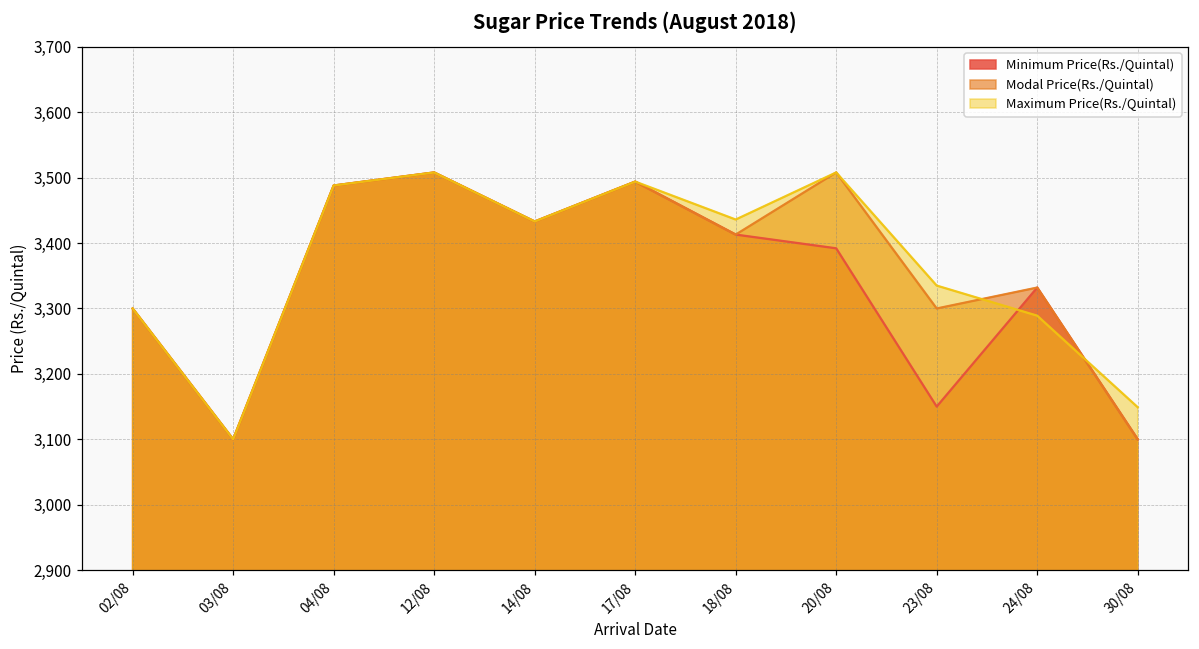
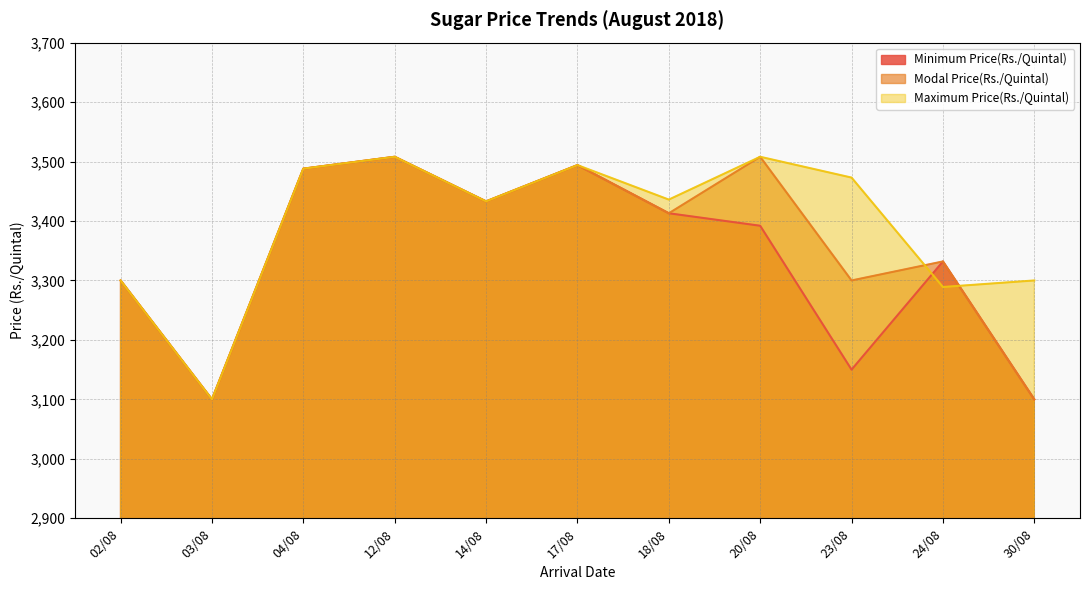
  {
    "Maximum Price(Rs./Quintal)": {
      "18/08": "3,440",
-     "23/08": "3,340",
+     "23/08": "3,470",
      "24/08": "3,290",
-     "30/08": "3,150"
+     "30/08": "3,300"
    }
  }
